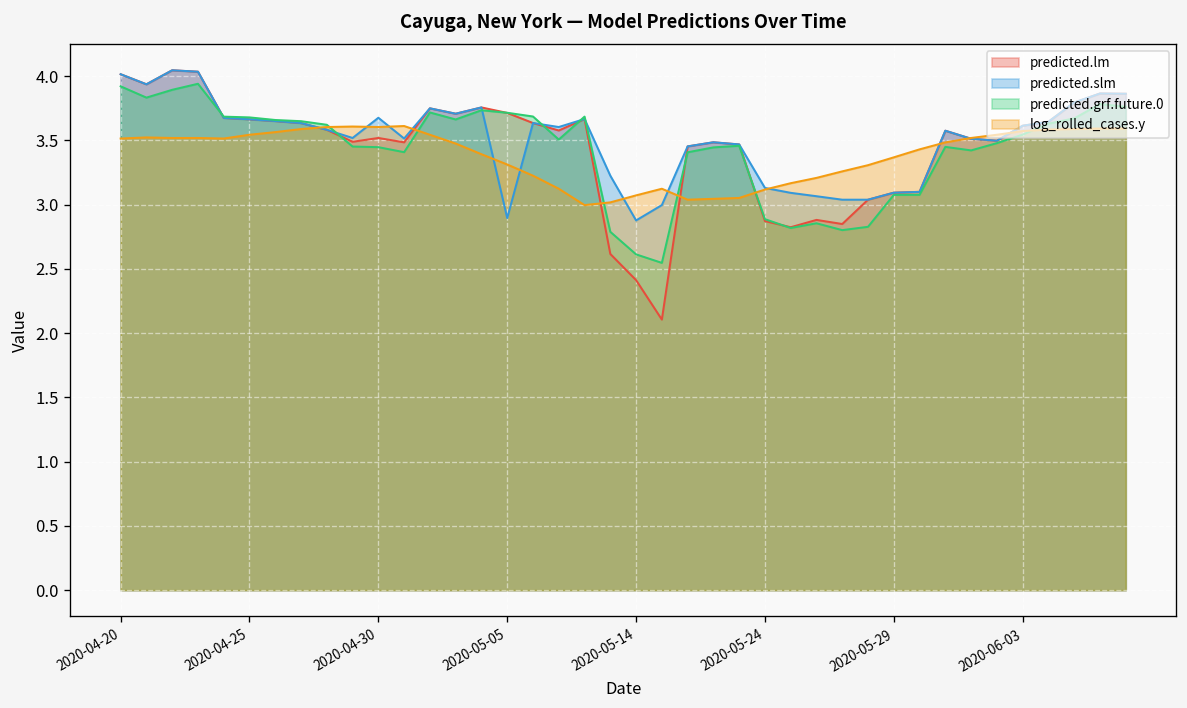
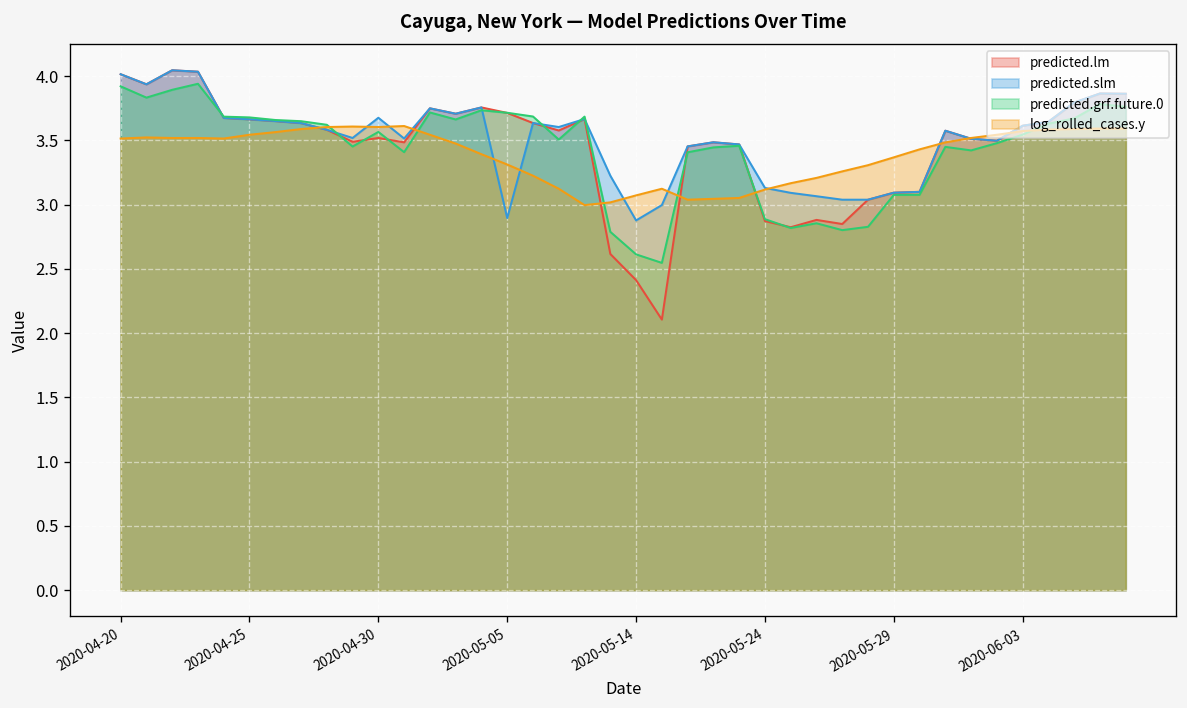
  {
    "predicted.slm": {
      "2020-04-30": 3.68,
      "2020-05-05": 2.89,
      "2020-05-14": 2.88
    },
    "predicted.grf.future.0": {
      "2020-04-20": 3.92,
-     "2020-04-30": 3.45,
+     "2020-04-30": 3.57,
      "2020-05-14": 2.61,
      "2020-06-03": 3.54
    }
  }
